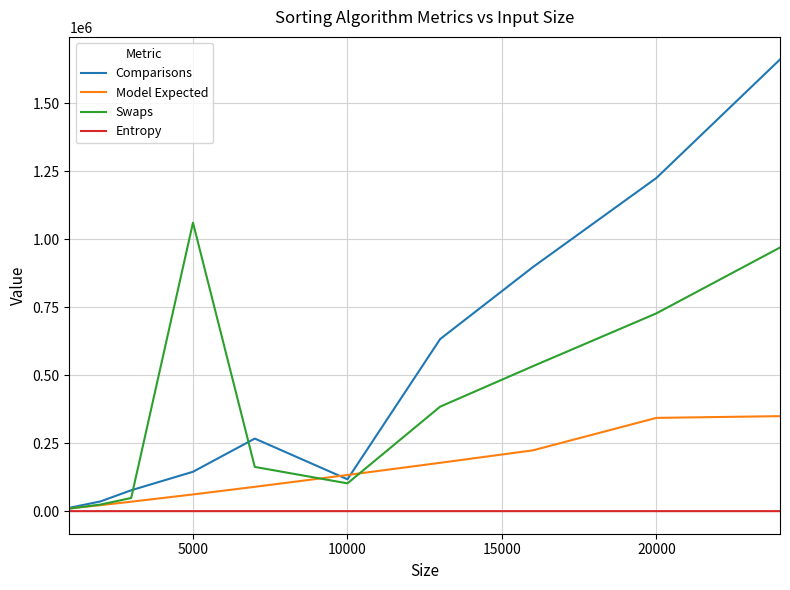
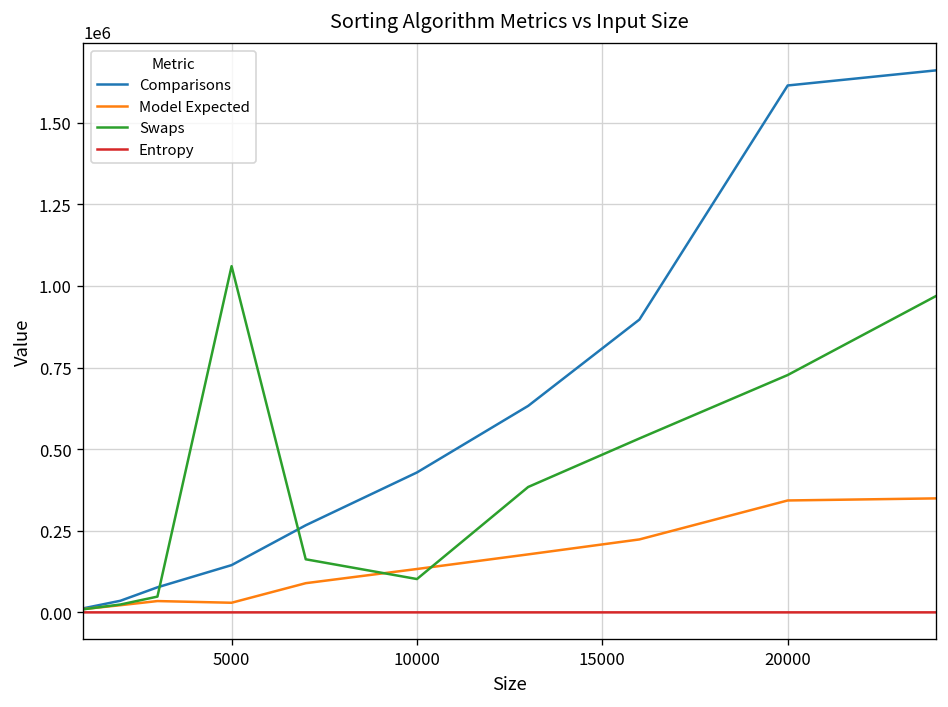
  {
    "Comparisons": {
      "5000": 140000,
-     "10000": 120000,
-     "20000": 1220000
+     "10000": 430000,
+     "20000": 1610000
    },
    "Model Expected": {
-     "5000": 60000,
+     "5000": 30000,
      "10000": 130000,
      "20000": 340000
    },
    "Swaps": {
      "5000": 1060000,
      "10000": 100000,
      "20000": 730000
    },
    "Entropy": {
      "5000": 0,
      "10000": 0,
      "20000": 0
    }
  }
